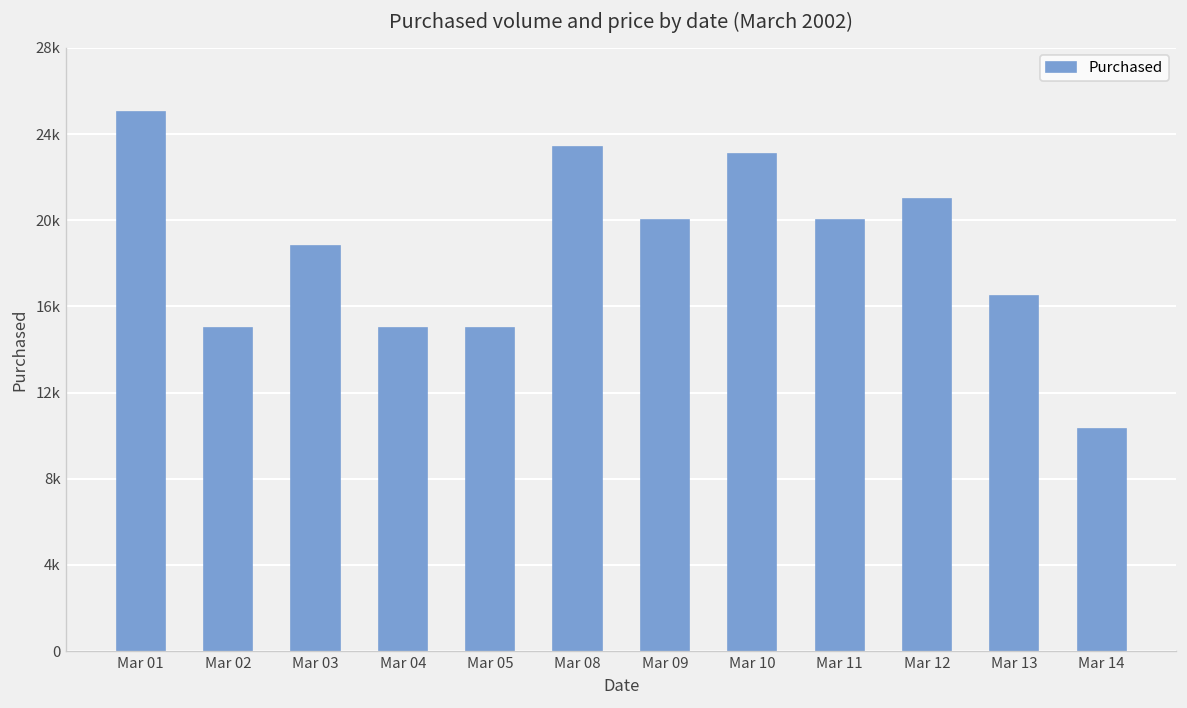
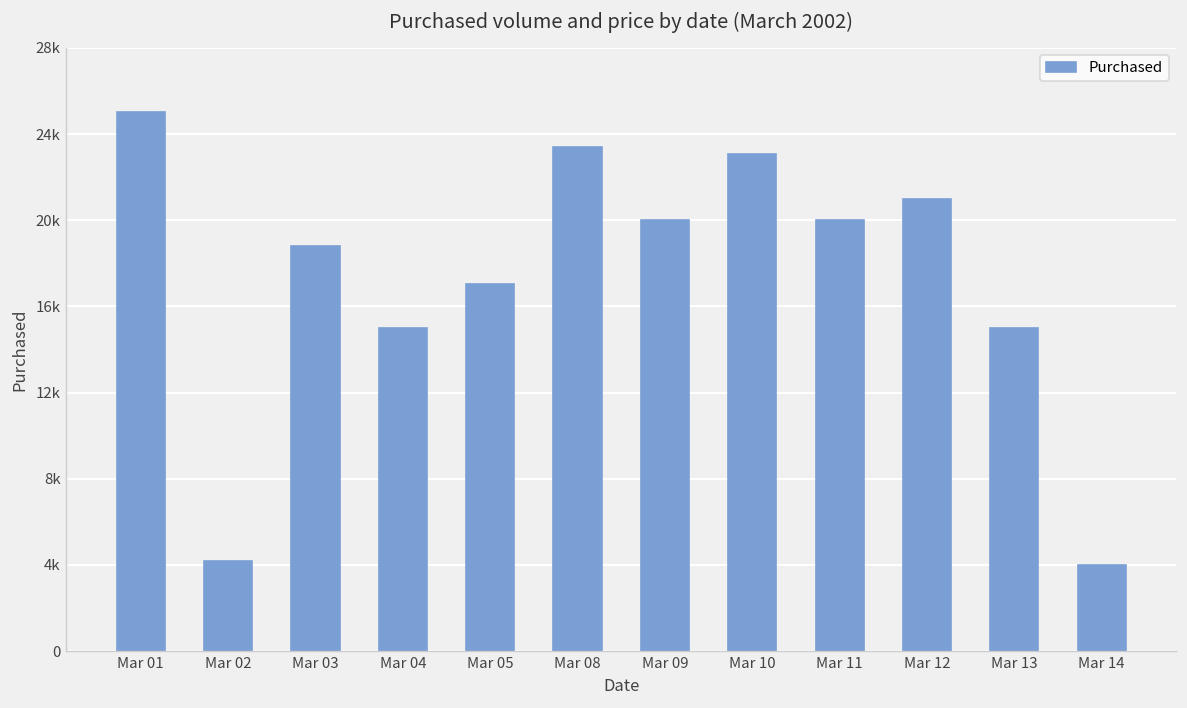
  {
    "Mar 01": 25000,
-   "Mar 02": 15000,
+   "Mar 02": 4200,
    "Mar 03": 18800,
    "Mar 04": 15000,
-   "Mar 05": 15000,
+   "Mar 05": 17100,
    "Mar 08": 23400,
    "Mar 09": 20000,
    "Mar 10": 23100,
    "Mar 11": 20000,
    "Mar 12": 21000,
-   "Mar 13": 16500,
-   "Mar 14": 10300
+   "Mar 13": 15000,
+   "Mar 14": 4000
  }
